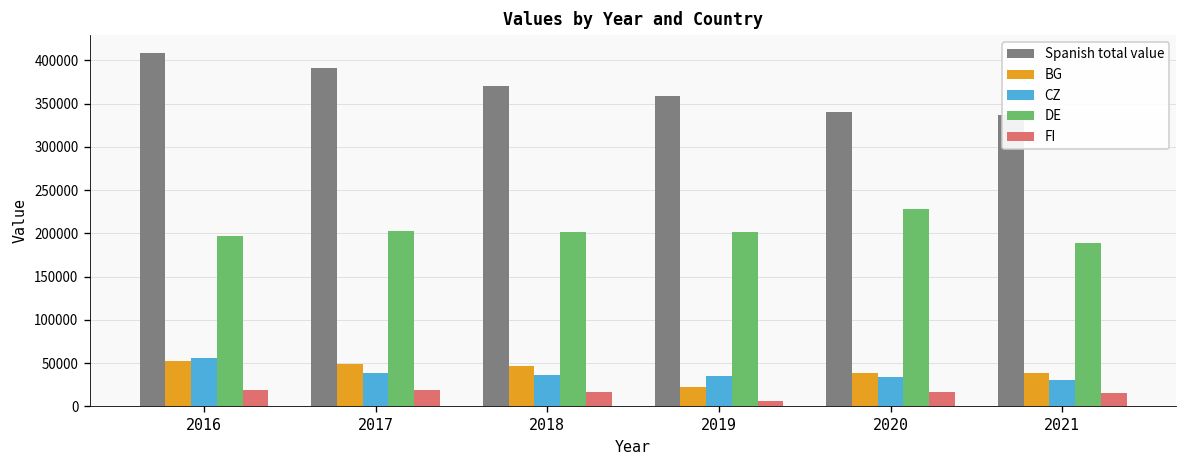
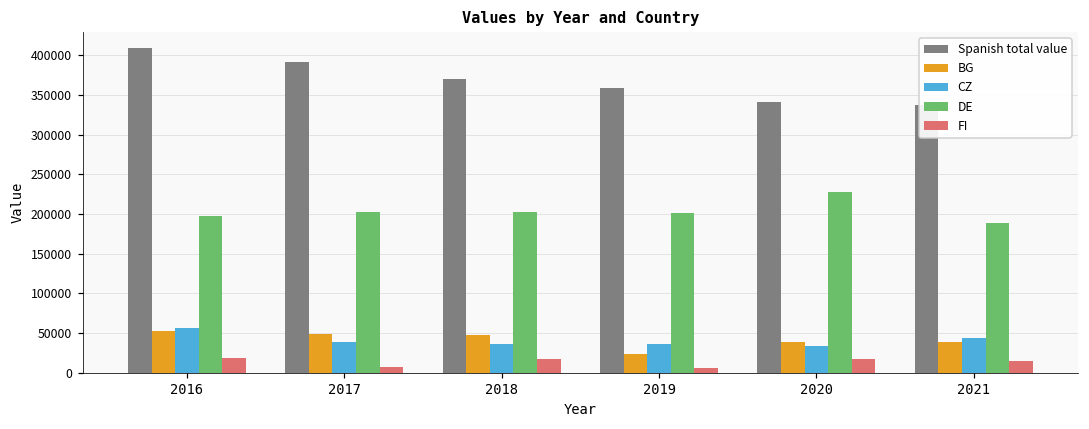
  {
    "Spanish total value": {
      "2016": 410000,
      "2017": 390000,
      "2018": 370000,
      "2019": 360000,
      "2020": 340000
    },
    "BG": {
      "2016": 50000,
      "2017": 50000,
      "2018": 50000,
      "2019": 20000,
      "2020": 40000,
      "2021": 40000
    },
    "CZ": {
      "2016": 60000,
      "2017": 40000,
      "2018": 40000,
      "2019": 40000,
      "2020": 30000,
-     "2021": 30000
+     "2021": 40000
    },
    "DE": {
      "2016": 200000,
      "2017": 200000,
      "2018": 200000,
      "2019": 200000,
      "2020": 230000,
      "2021": 190000
    },
    "FI": {
      "2016": 20000,
-     "2017": 20000,
+     "2017": 10000,
      "2018": 20000,
      "2019": 10000,
      "2020": 20000,
      "2021": 20000
    }
  }
